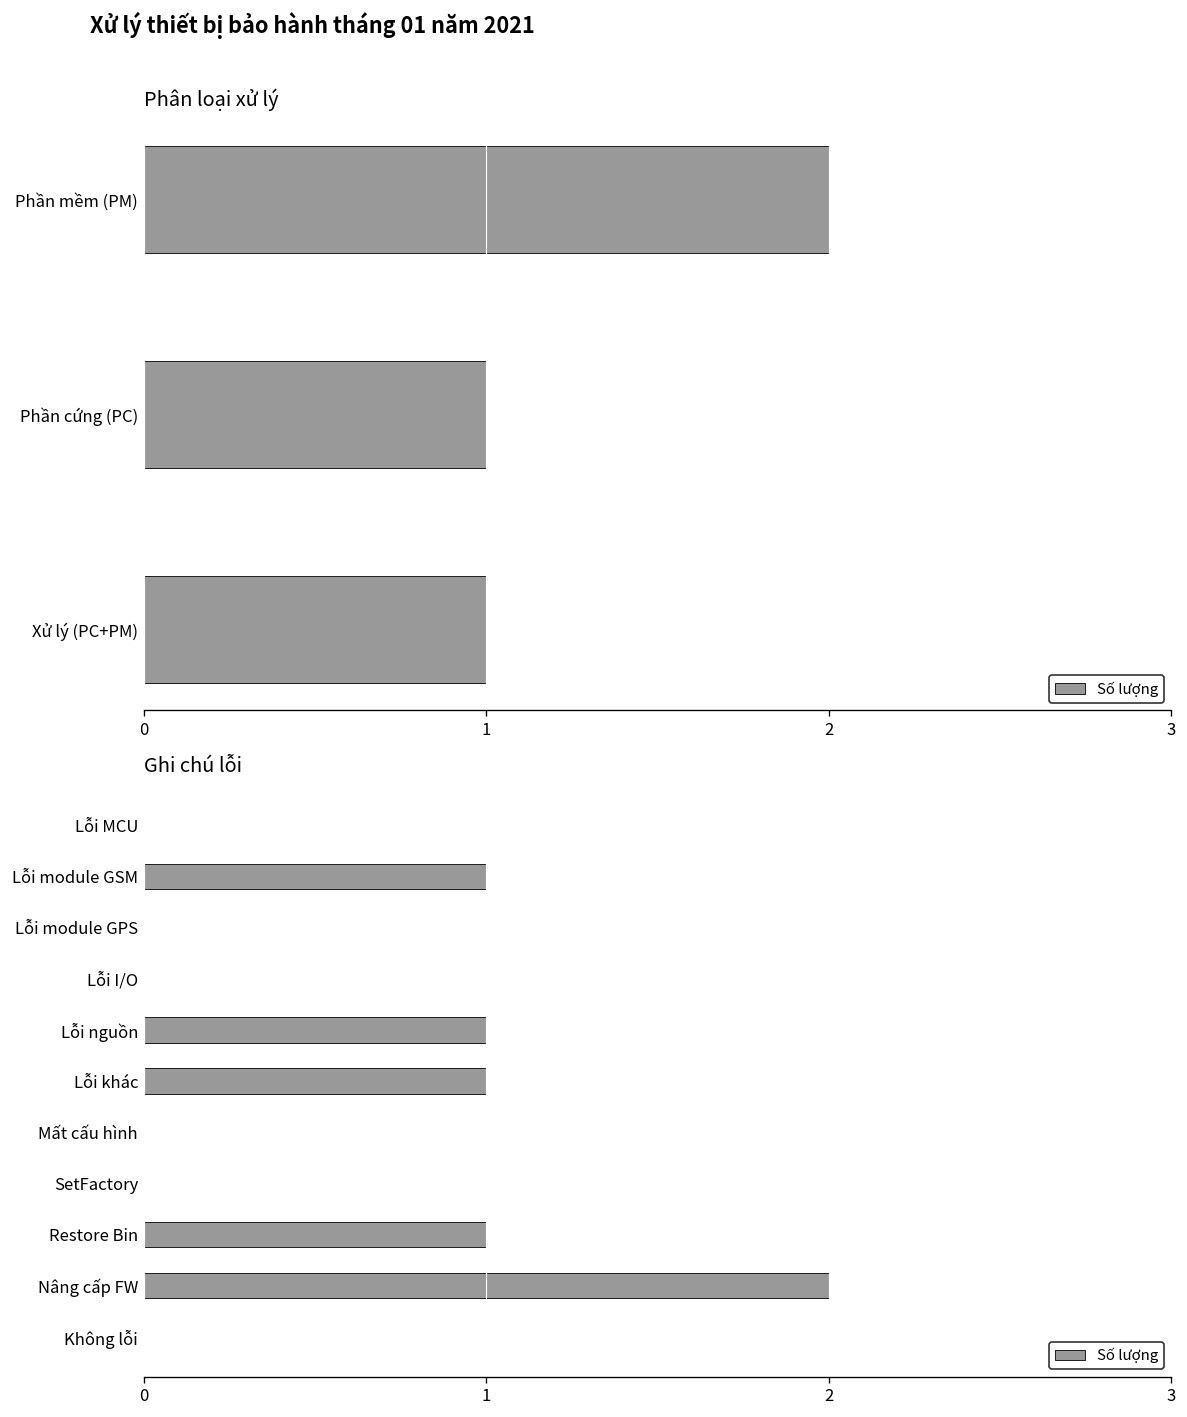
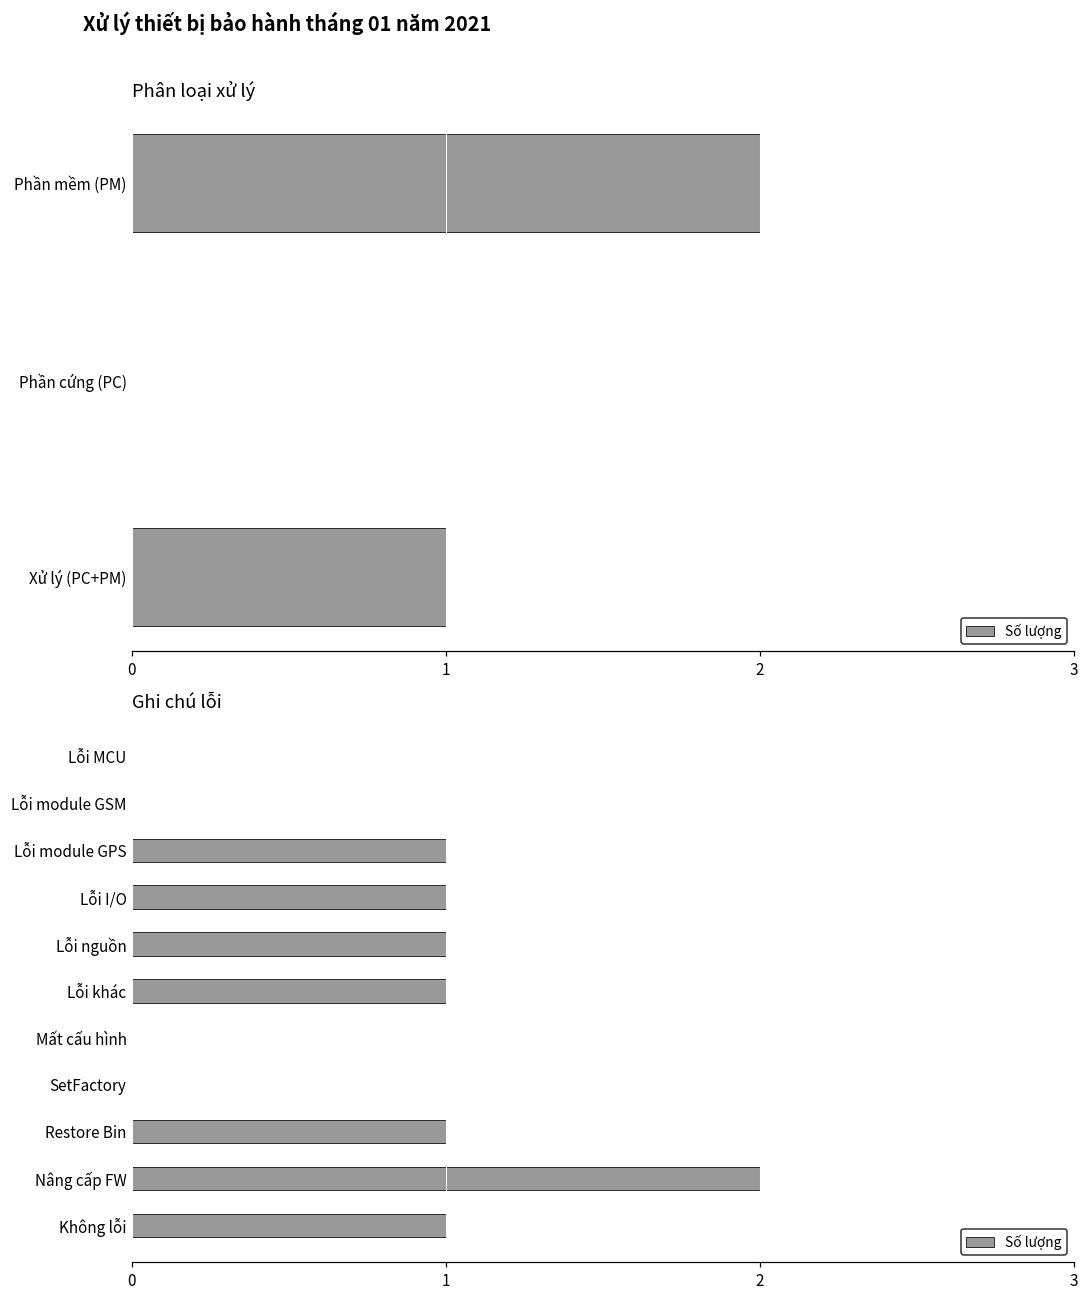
  {
    "Phân loại xử lý": {
      "Phần mềm (PM)": 2,
-     "Phần cứng (PC)": 1,
+     "Phần cứng (PC)": 0,
      "Xử lý (PC+PM)": 1
    },
    "Ghi chú lỗi": {
      "Lỗi MCU": 0,
-     "Lỗi module GSM": 1,
-     "Lỗi module GPS": 0,
-     "Lỗi I/O": 0,
+     "Lỗi module GSM": 0,
+     "Lỗi module GPS": 1,
+     "Lỗi I/O": 1,
      "Lỗi nguồn": 1,
      "Lỗi khác": 1,
      "Mất cấu hình": 0,
      "SetFactory": 0,
      "Restore Bin": 1,
      "Nâng cấp FW": 2,
-     "Không lỗi": 0
+     "Không lỗi": 1
    }
  }
